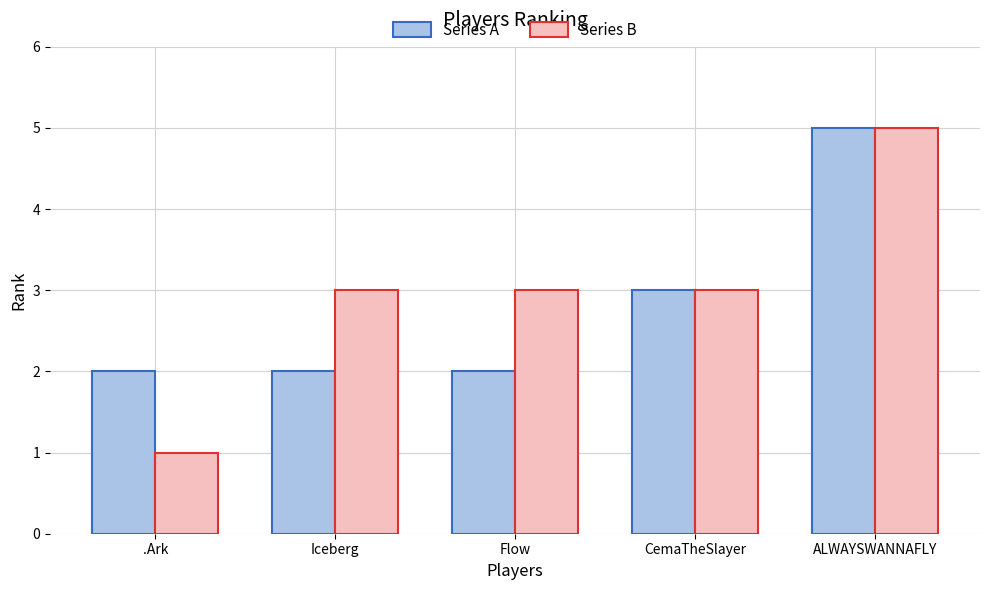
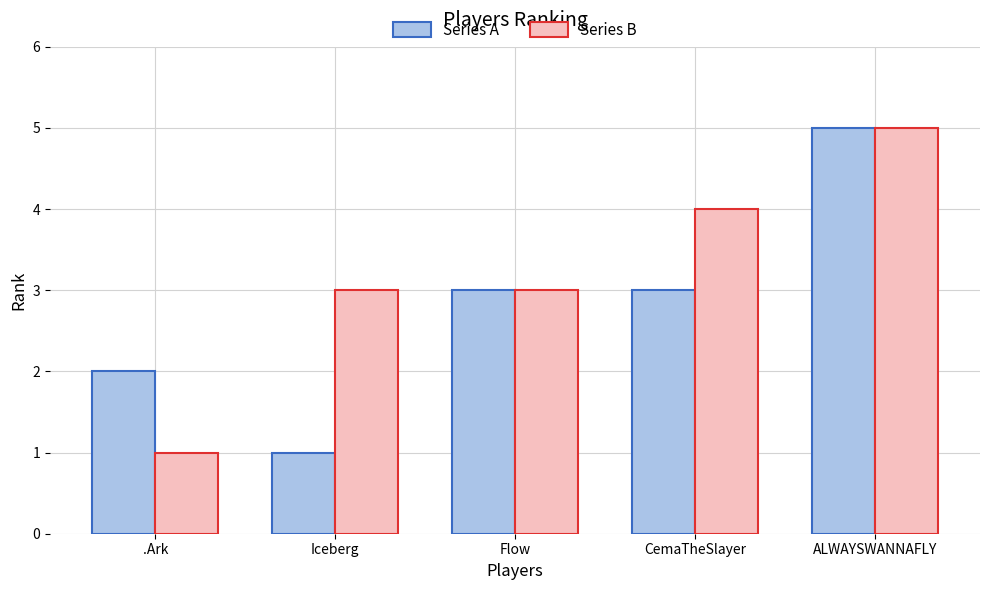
  {
    "Series A": {
      ".Ark": 2,
-     "Iceberg": 2,
-     "Flow": 2,
+     "Iceberg": 1,
+     "Flow": 3,
      "CemaTheSlayer": 3,
      "ALWAYSWANNAFLY": 5
    },
    "Series B": {
      ".Ark": 1,
      "Iceberg": 3,
      "Flow": 3,
-     "CemaTheSlayer": 3,
+     "CemaTheSlayer": 4,
      "ALWAYSWANNAFLY": 5
    }
  }
